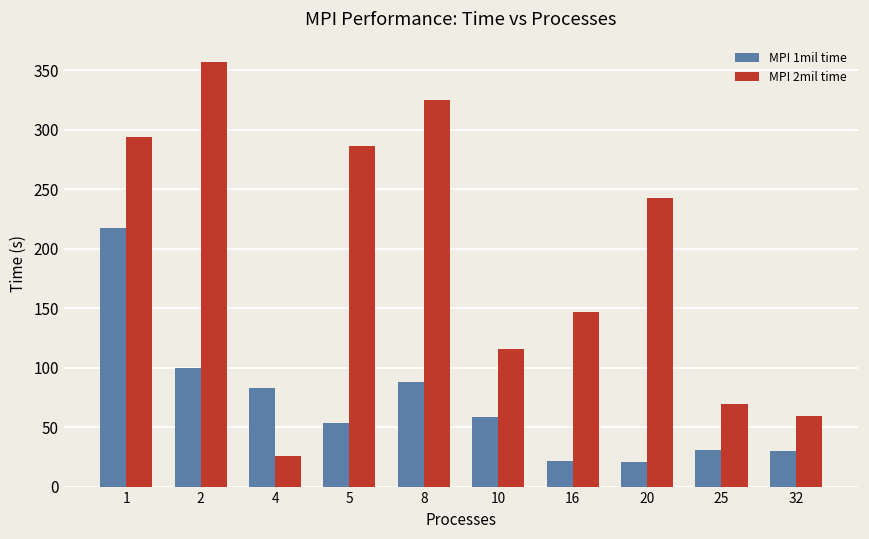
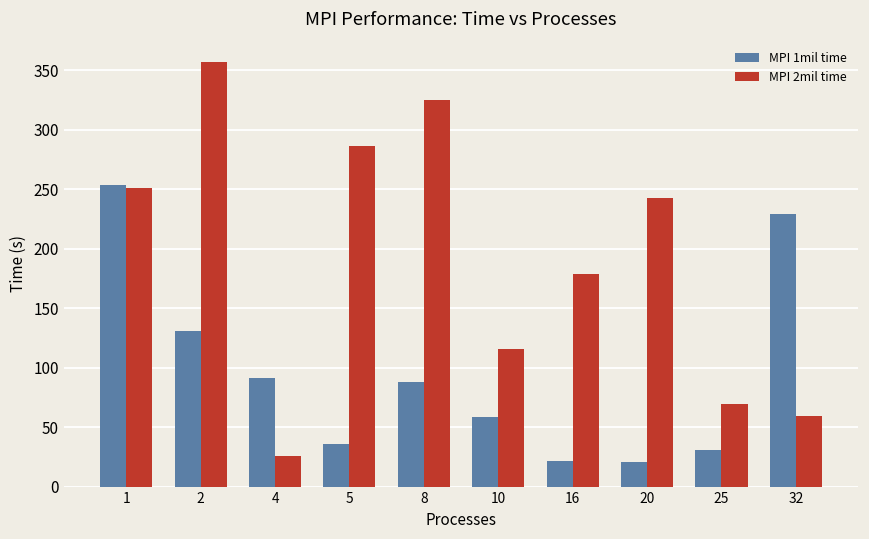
  {
    "MPI 1mil time": {
-     "1": 218,
-     "2": 100,
-     "4": 83,
-     "5": 53,
+     "1": 253,
+     "2": 131,
+     "4": 91,
+     "5": 36,
      "8": 88,
      "10": 58,
      "16": 21,
      "20": 21,
      "25": 31,
-     "32": 30
+     "32": 230
    },
    "MPI 2mil time": {
-     "1": 294,
+     "1": 251,
      "2": 357,
      "4": 26,
      "5": 287,
      "8": 325,
      "10": 115,
-     "16": 147,
+     "16": 179,
      "20": 243,
      "25": 70,
      "32": 60
    }
  }
